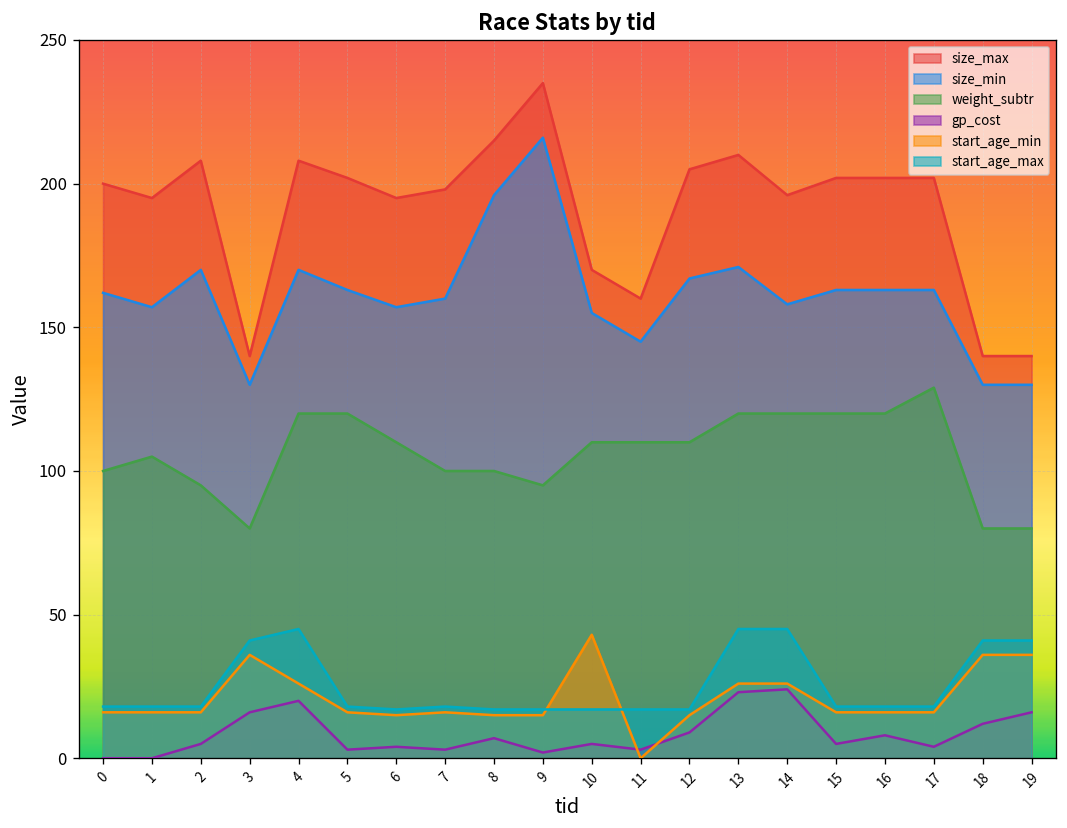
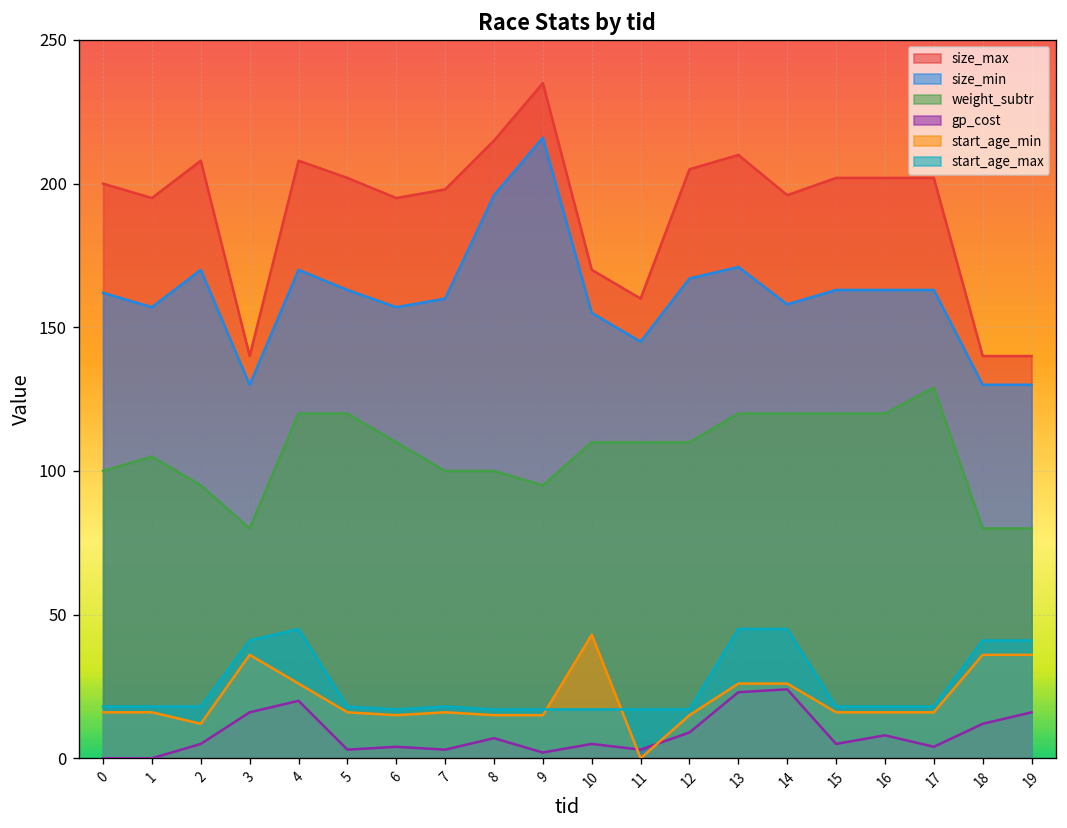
  {
    "size_max": {
      "0": 200,
      "1": 195,
      "2": 208,
      "3": 140,
      "4": 208,
      "5": 202,
      "6": 195,
      "7": 198,
      "8": 215,
      "9": 235,
      "10": 170,
      "11": 160,
      "12": 205,
      "13": 210,
      "14": 196,
      "15": 202,
      "16": 202,
      "17": 202,
      "18": 140,
      "19": 140
    },
    "weight_subtr": {
      "0": 100,
      "1": 105,
      "2": 95,
      "3": 80,
      "4": 120,
      "5": 120,
      "6": 110,
      "7": 100,
      "8": 100,
      "9": 95,
      "10": 110,
      "11": 110,
      "12": 110,
      "13": 120,
      "14": 120,
      "15": 120,
      "16": 120,
      "17": 129,
      "18": 80,
      "19": 80
    },
    "gp_cost": {
      "0": 0,
      "1": 0,
      "2": 5,
      "3": 16,
      "4": 20,
      "5": 3,
      "6": 4,
      "7": 3,
      "8": 7,
      "9": 2,
      "10": 5,
      "11": 3,
      "12": 9,
      "13": 23,
      "14": 24,
      "15": 5,
      "16": 8,
      "17": 4,
      "18": 12,
      "19": 16
    },
    "start_age_min": {
      "0": 16,
      "1": 16,
-     "2": 16,
+     "2": 12,
      "3": 36,
      "4": 26,
      "5": 16,
      "6": 15,
      "7": 16,
      "8": 15,
      "9": 15,
      "10": 43,
      "11": 0,
      "12": 15,
      "13": 26,
      "14": 26,
      "15": 16,
      "16": 16,
      "17": 16,
      "18": 36,
      "19": 36
    }
  }
